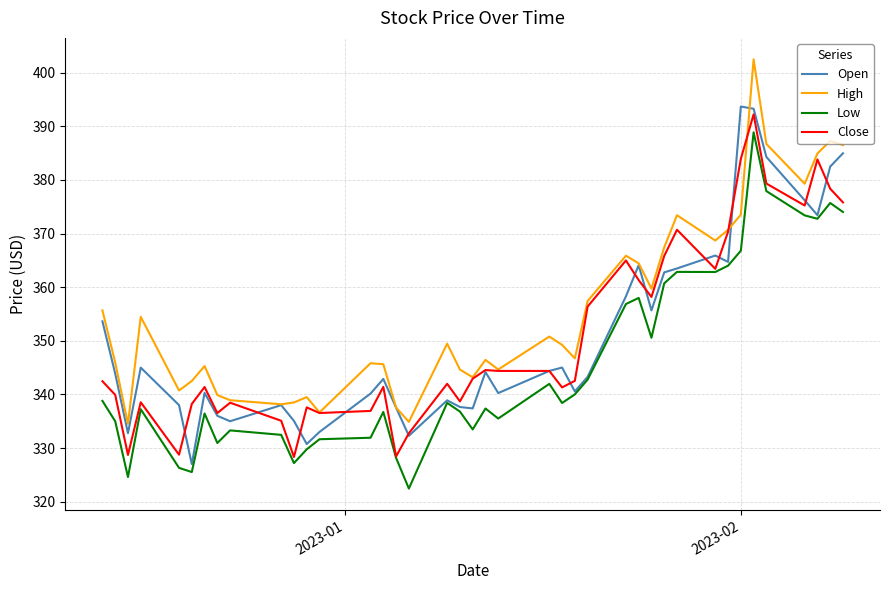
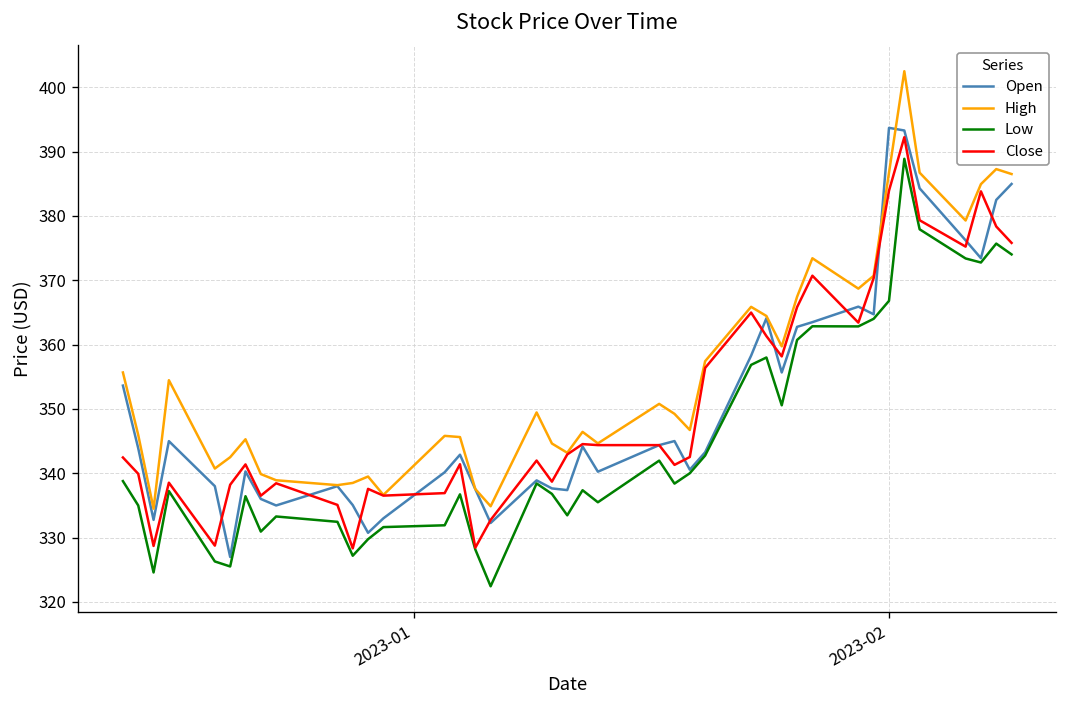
  {
    "Open": {
      "2023-02": 394
    },
    "High": {
-     "2023-02": 374
+     "2023-02": 387
    },
    "Low": {
      "2023-02": 367
    },
    "Close": {
      "2023-02": 384
    }
  }
